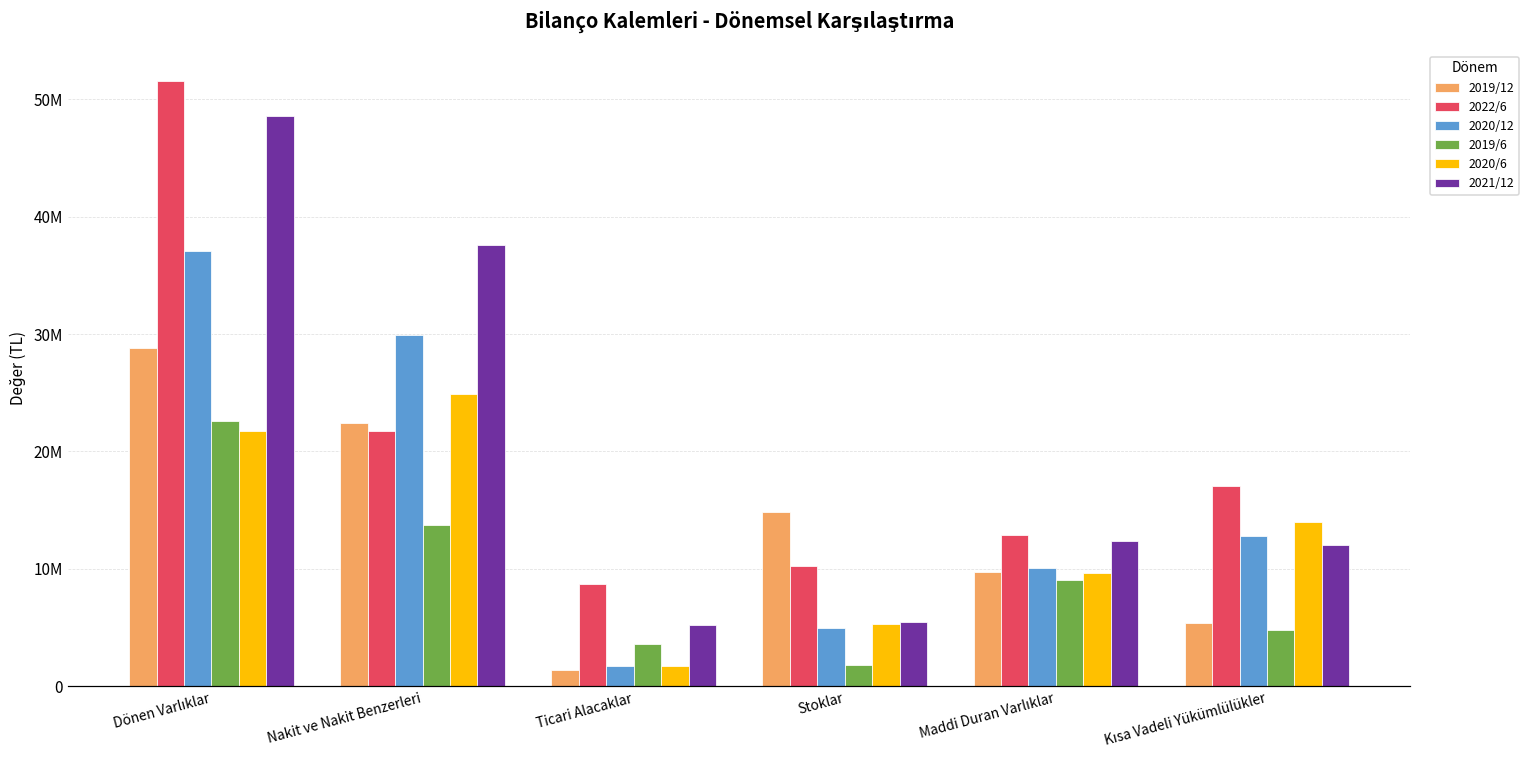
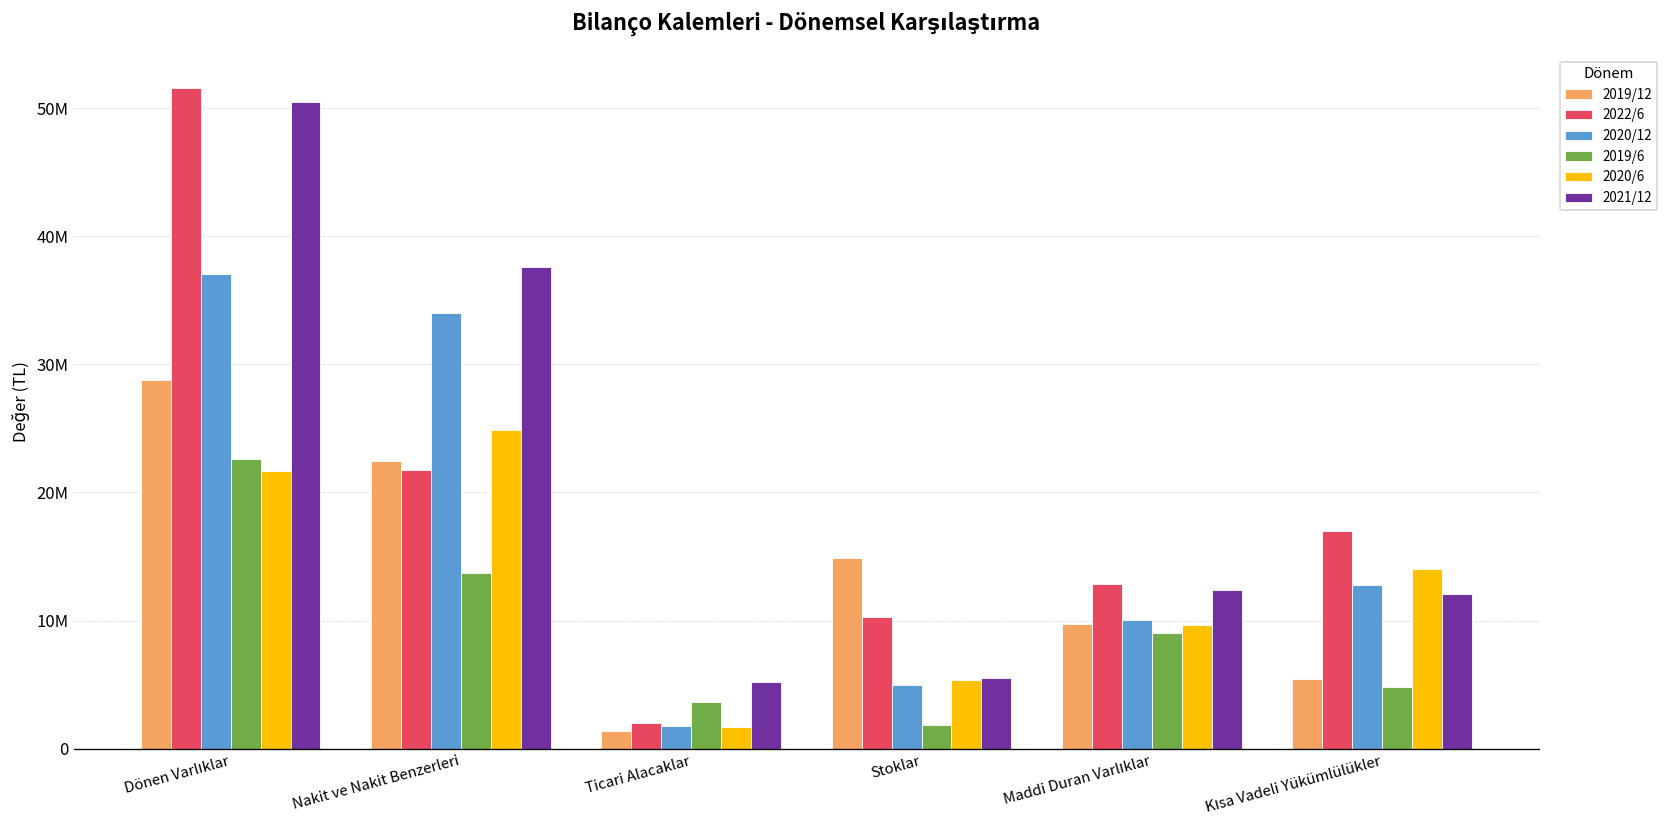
  {
    "2019/12": {
      "Dönen Varlıklar": 28800000,
      "Nakit ve Nakit Benzerleri": 22400000,
      "Ticari Alacaklar": 1400000,
      "Stoklar": 14800000,
      "Maddi Duran Varlıklar": 9800000,
      "Kısa Vadeli Yükümlülükler": 5400000
    },
    "2022/6": {
      "Dönen Varlıklar": 51600000,
      "Nakit ve Nakit Benzerleri": 21800000,
-     "Ticari Alacaklar": 8700000,
+     "Ticari Alacaklar": 2000000,
      "Stoklar": 10300000,
      "Maddi Duran Varlıklar": 12900000,
      "Kısa Vadeli Yükümlülükler": 17000000
    },
    "2020/12": {
      "Dönen Varlıklar": 37100000,
-     "Nakit ve Nakit Benzerleri": 29900000,
+     "Nakit ve Nakit Benzerleri": 34100000,
      "Ticari Alacaklar": 1700000,
      "Stoklar": 5000000,
      "Maddi Duran Varlıklar": 10100000,
      "Kısa Vadeli Yükümlülükler": 12800000
    },
    "2019/6": {
      "Dönen Varlıklar": 22600000,
      "Nakit ve Nakit Benzerleri": 13700000,
      "Ticari Alacaklar": 3600000,
      "Stoklar": 1800000,
      "Maddi Duran Varlıklar": 9100000,
      "Kısa Vadeli Yükümlülükler": 4800000
    },
    "2020/6": {
      "Dönen Varlıklar": 21700000,
      "Nakit ve Nakit Benzerleri": 24900000,
      "Ticari Alacaklar": 1700000,
      "Stoklar": 5300000,
      "Maddi Duran Varlıklar": 9700000,
      "Kısa Vadeli Yükümlülükler": 14000000
    },
    "2021/12": {
-     "Dönen Varlıklar": 48600000,
+     "Dönen Varlıklar": 50500000,
      "Nakit ve Nakit Benzerleri": 37600000,
      "Ticari Alacaklar": 5200000,
      "Stoklar": 5500000,
      "Maddi Duran Varlıklar": 12400000,
      "Kısa Vadeli Yükümlülükler": 12000000
    }
  }
